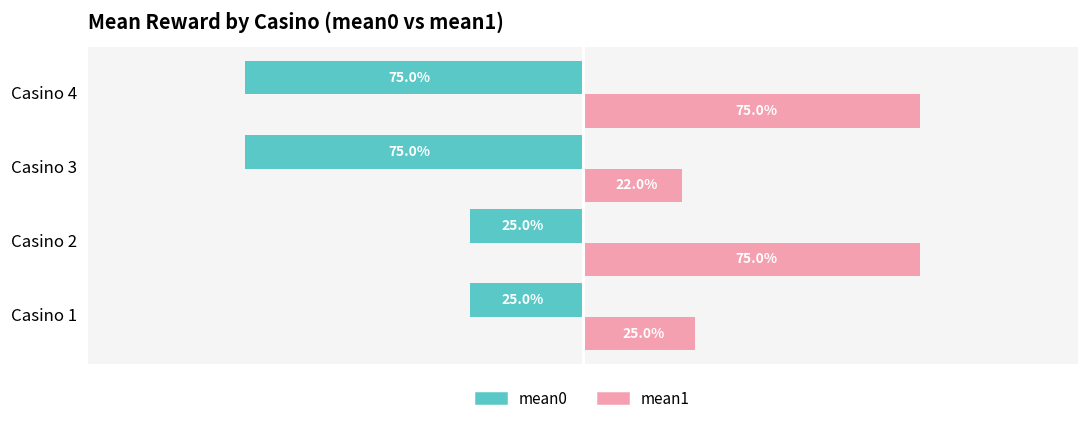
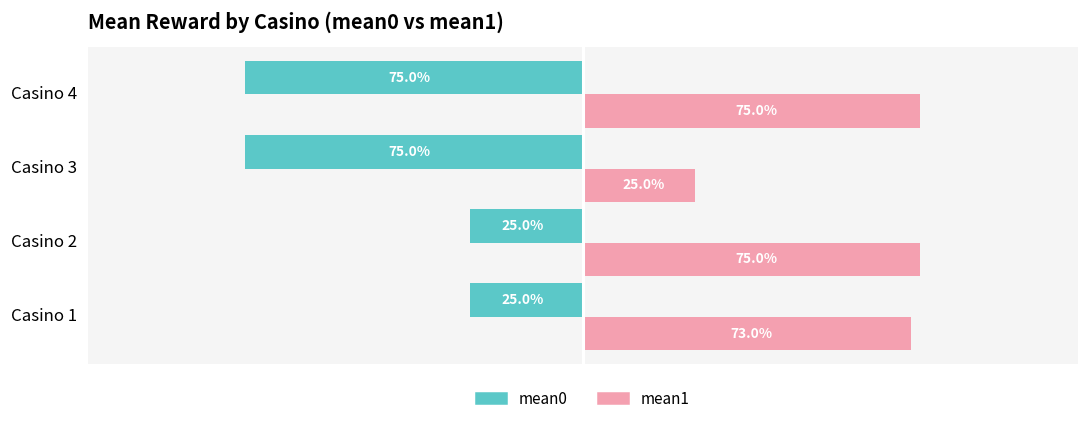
  {
    "mean1": {
      "Casino 4": "75.0%",
-     "Casino 3": "22.0%",
+     "Casino 3": "25.0%",
      "Casino 2": "75.0%",
-     "Casino 1": "25.0%"
+     "Casino 1": "73.0%"
    }
  }
